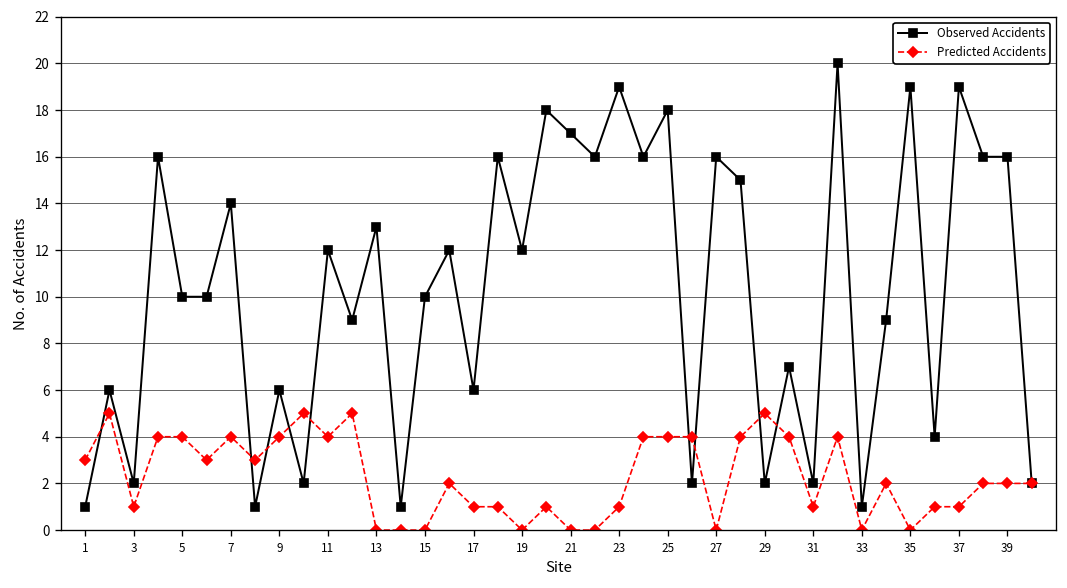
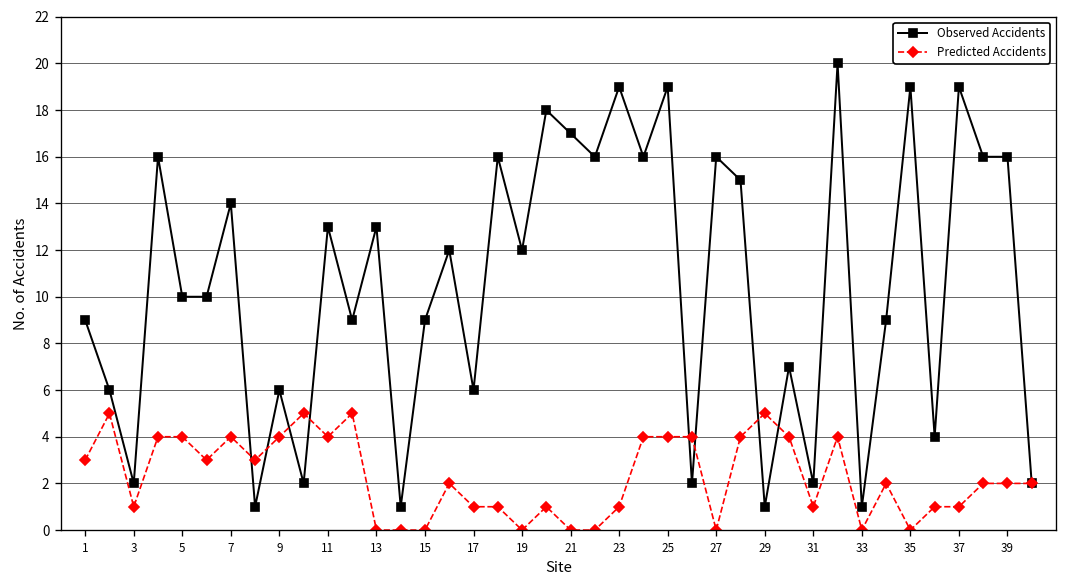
  {
    "Observed Accidents": {
-     "1": 1,
+     "1": 9,
      "3": 2,
      "5": 10,
      "7": 14,
      "9": 6,
-     "11": 12,
+     "11": 13,
      "13": 13,
-     "15": 10,
+     "15": 9,
      "17": 6,
      "19": 12,
      "21": 17,
      "23": 19,
-     "25": 18,
+     "25": 19,
      "27": 16,
-     "29": 2,
+     "29": 1,
      "31": 2,
      "33": 1,
      "35": 19,
      "37": 19,
      "39": 16
    },
    "Predicted Accidents": {
      "1": 3,
      "3": 1,
      "5": 4,
      "7": 4,
      "9": 4,
      "11": 4,
      "13": 0,
      "15": 0,
      "17": 1,
      "19": 0,
      "21": 0,
      "23": 1,
      "25": 4,
      "27": 0,
      "29": 5,
      "31": 1,
      "33": 0,
      "35": 0,
      "37": 1,
      "39": 2
    }
  }
